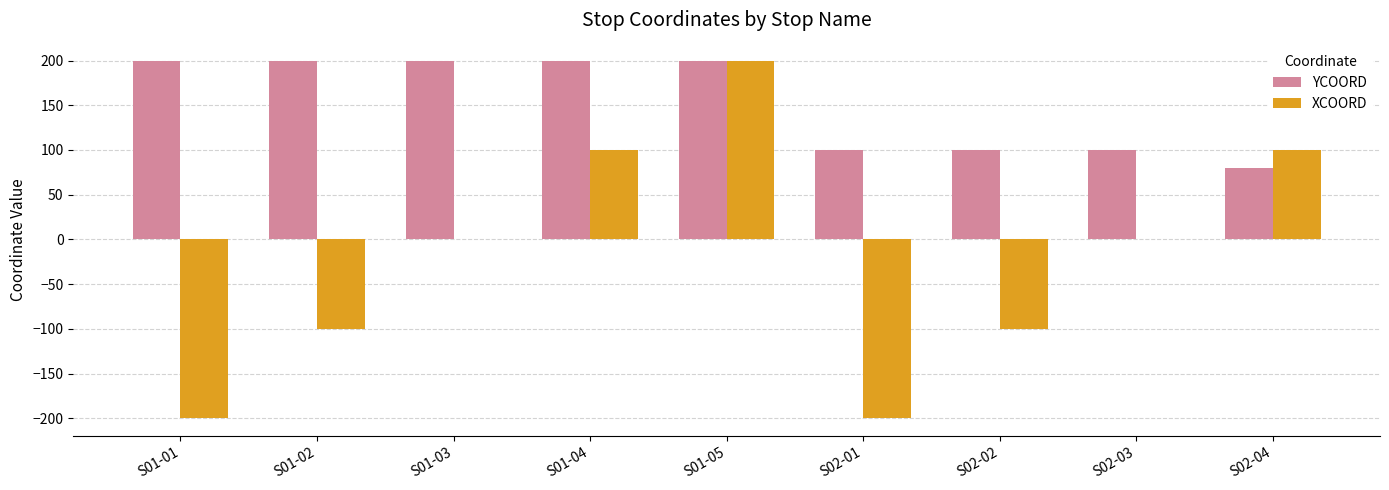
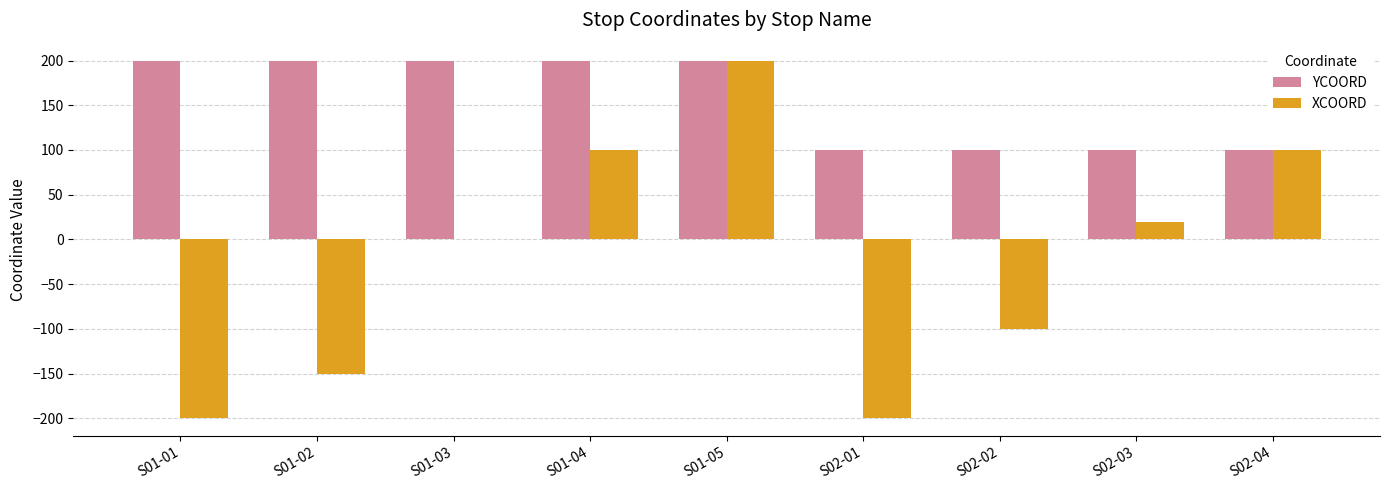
  {
    "YCOORD": {
      "S01-01": 200,
      "S01-02": 200,
      "S01-03": 200,
      "S01-04": 200,
      "S01-05": 200,
      "S02-01": 100,
      "S02-02": 100,
      "S02-03": 100,
-     "S02-04": 80
+     "S02-04": 100
    },
    "XCOORD": {
      "S01-01": -200,
-     "S01-02": -100,
+     "S01-02": -150,
      "S01-03": 0,
      "S01-04": 100,
      "S01-05": 200,
      "S02-01": -200,
      "S02-02": -100,
-     "S02-03": 0,
+     "S02-03": 20,
      "S02-04": 100
    }
  }
